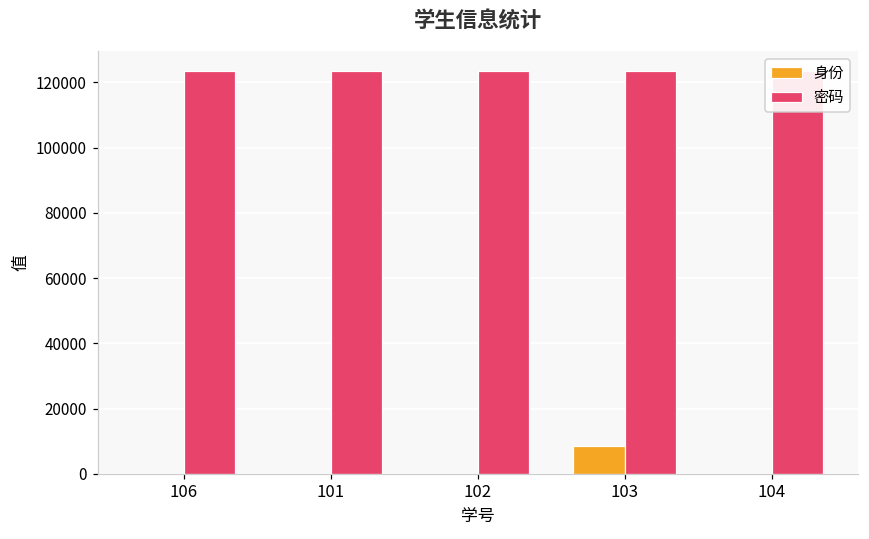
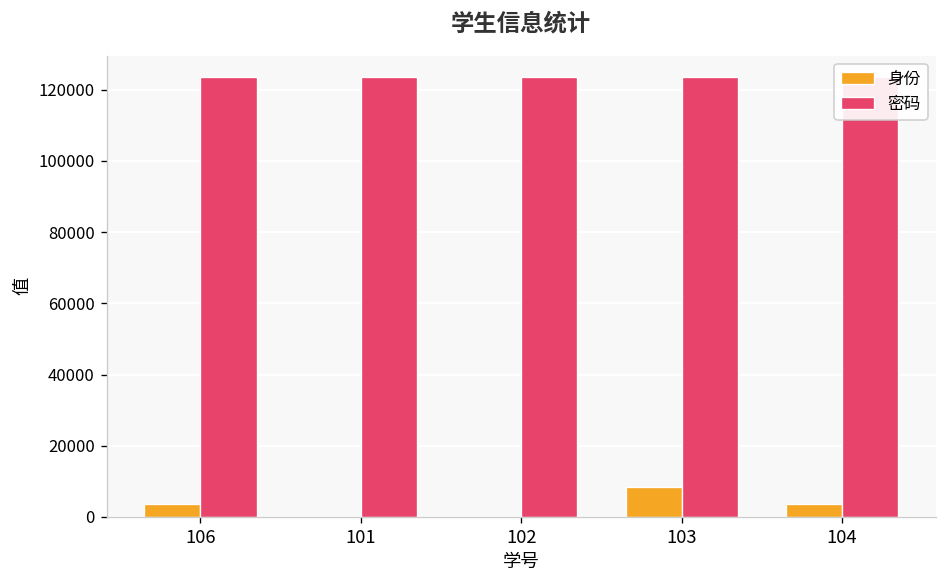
  {
    "身份": {
-     "106": 0,
+     "106": 4000,
      "103": 8000,
-     "104": 0
+     "104": 4000
    },
    "密码": {
      "106": 123000,
      "101": 123000,
      "102": 123000,
      "103": 123000
    }
  }
